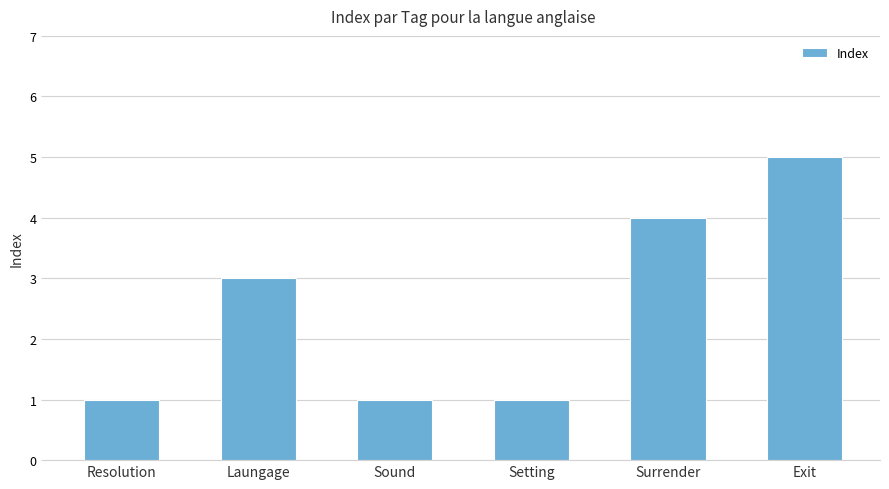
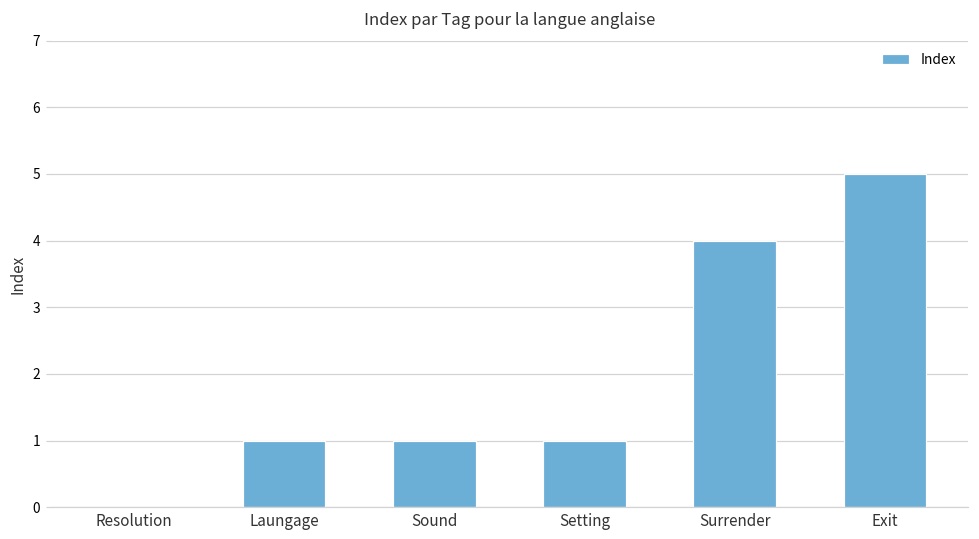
  {
-   "Resolution": 1,
-   "Laungage": 3,
+   "Resolution": 0,
+   "Laungage": 1,
    "Sound": 1,
    "Setting": 1,
    "Surrender": 4,
    "Exit": 5
  }
